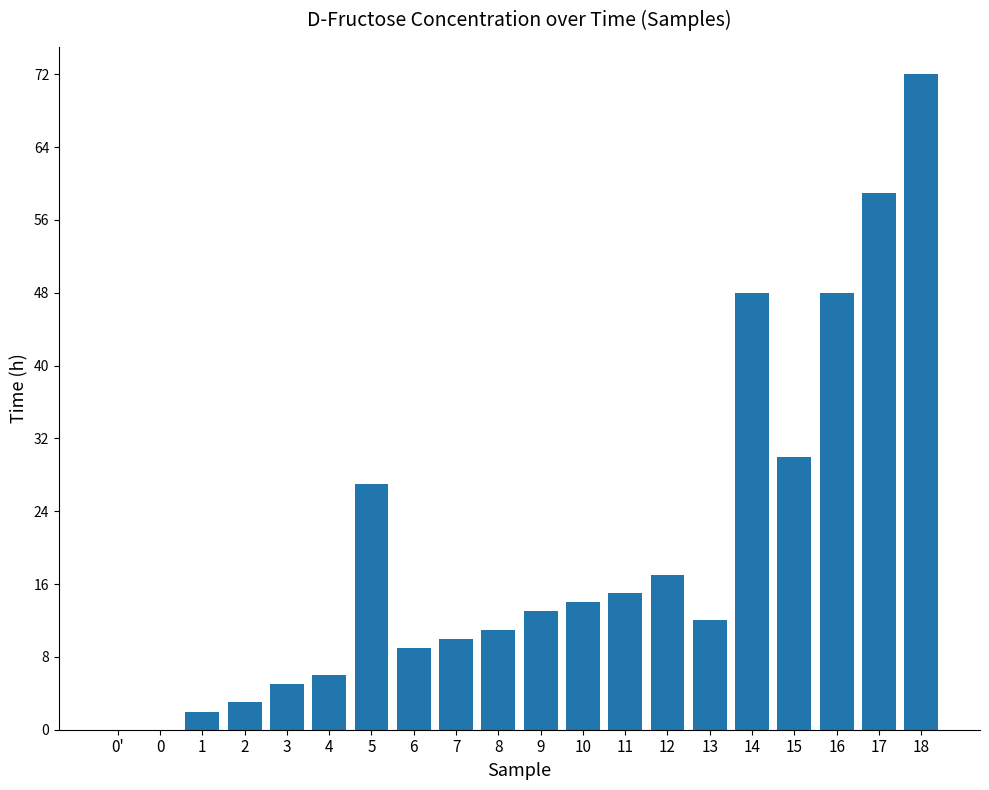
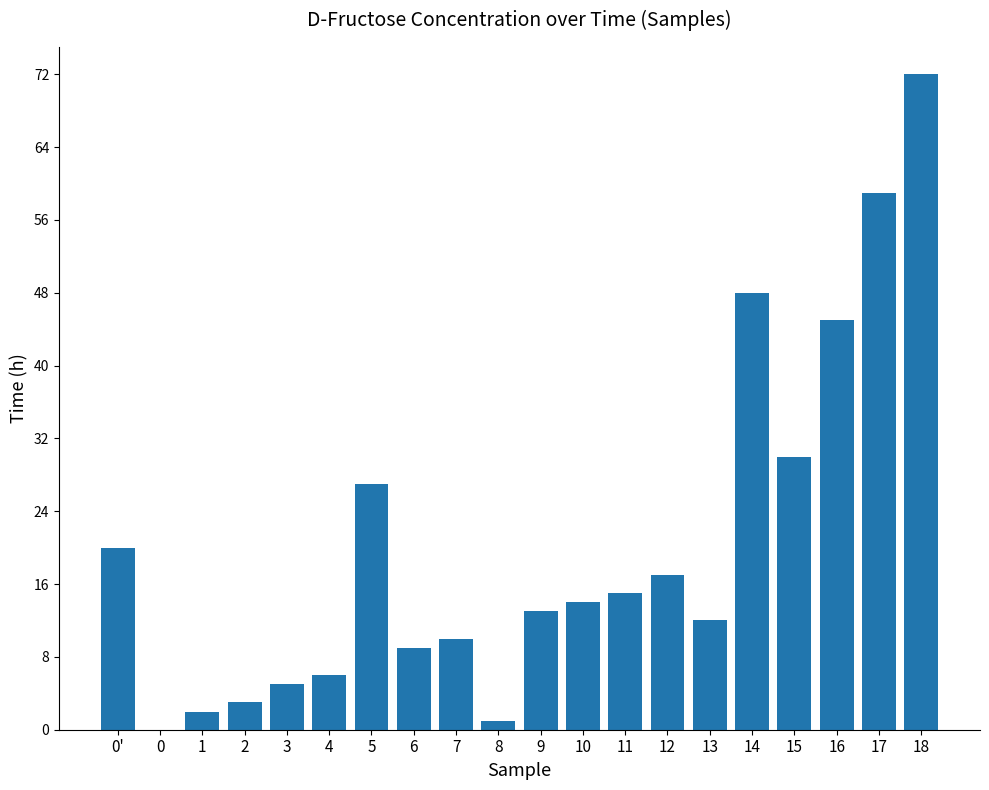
  {
-   "0'": 0,
+   "0'": 20,
    "0": 0,
    "1": 2,
    "2": 3,
    "3": 5,
    "4": 6,
    "5": 27,
    "6": 9,
    "7": 10,
-   "8": 11,
+   "8": 1,
    "9": 13,
    "10": 14,
    "11": 15,
    "12": 17,
    "13": 12,
    "14": 48,
    "15": 30,
-   "16": 48,
+   "16": 45,
    "17": 59,
    "18": 72
  }
